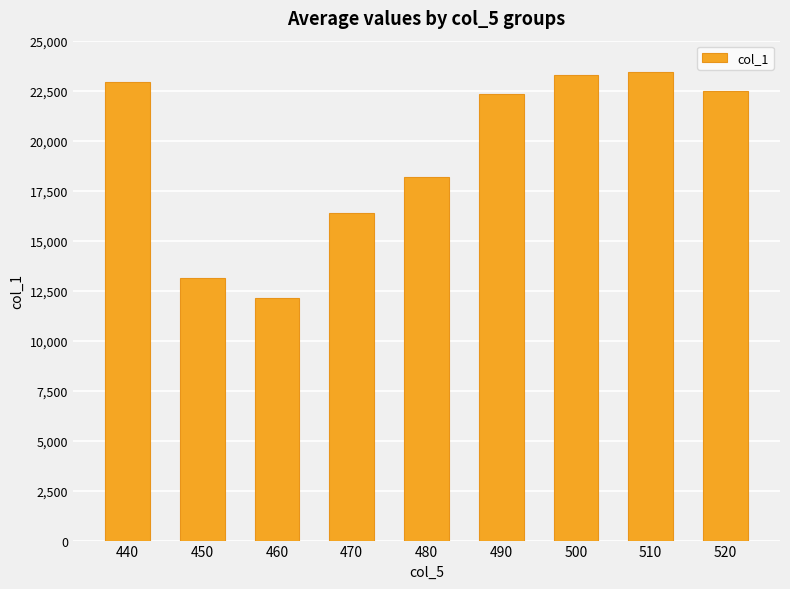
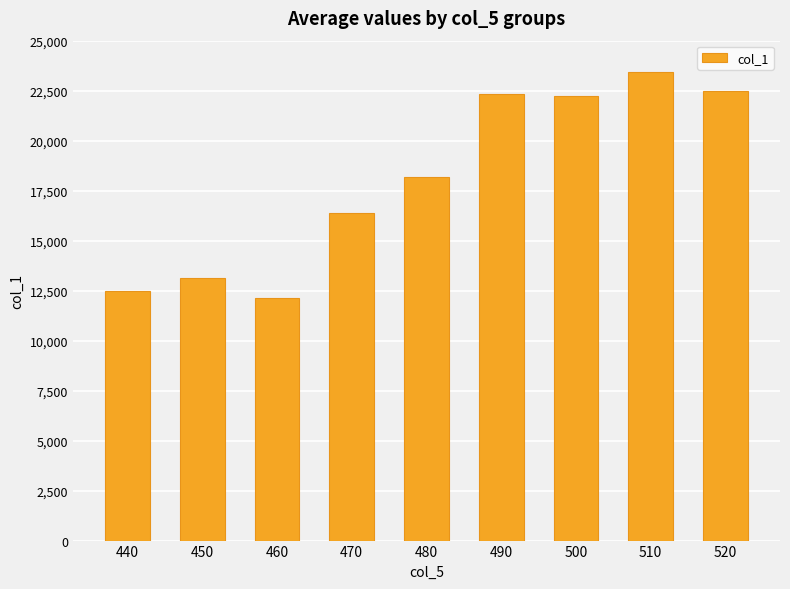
  {
-   "440": "23,000",
+   "440": "12,500",
    "450": "13,100",
    "460": "12,100",
    "470": "16,400",
    "480": "18,200",
    "490": "22,300",
-   "500": "23,300",
+   "500": "22,200",
    "510": "23,400",
    "520": "22,500"
  }
